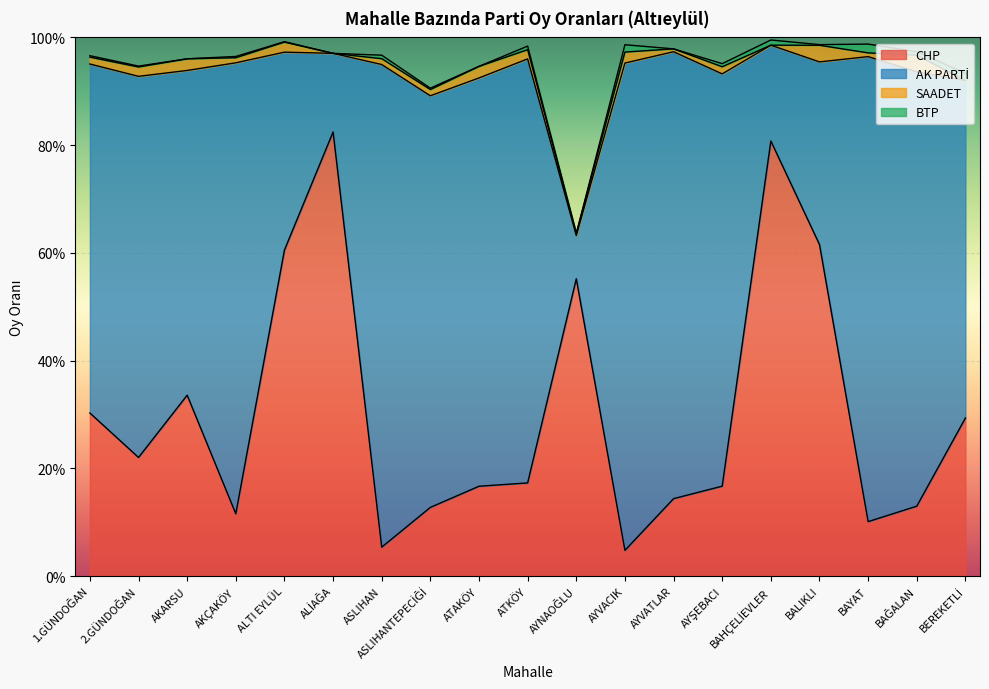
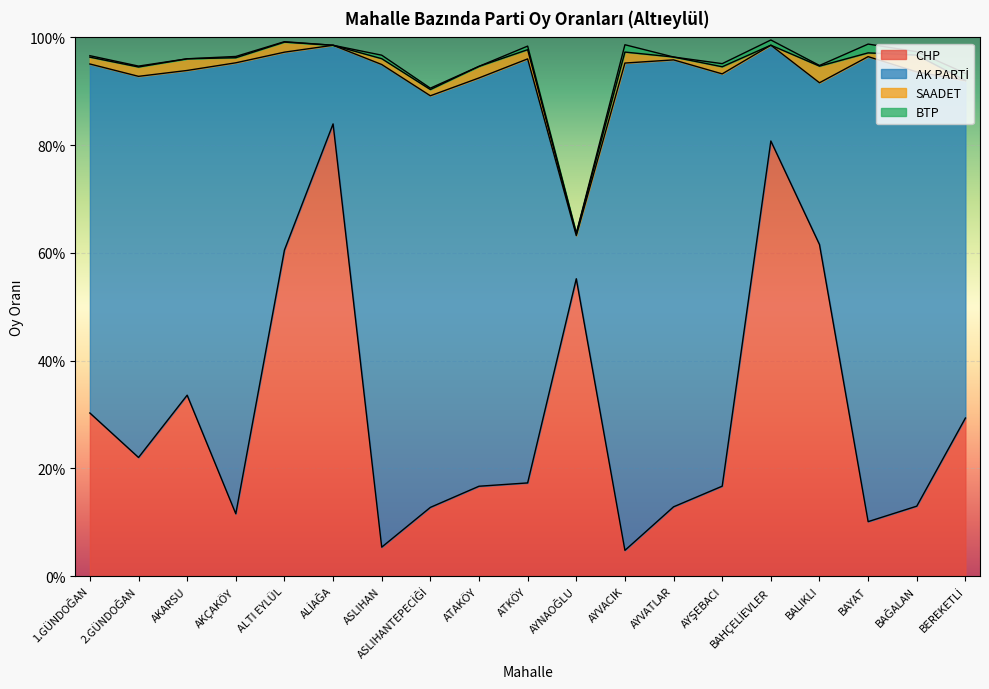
  {
    "CHP": {
      "1.GÜNDOĞAN": "30%",
      "2.GÜNDOĞAN": "22%",
      "AKARSU": "34%",
      "AKÇAKÖY": "12%",
      "ALTI EYLÜL": "61%",
-     "ALİAĞA": "82%",
+     "ALİAĞA": "84%",
      "ASLIHAN": "5%",
      "ASLIHANTEPECİĞİ": "13%",
      "ATAKÖY": "17%",
      "ATKÖY": "17%",
      "AYNAOĞLU": "55%",
      "AYVACIK": "5%",
-     "AYVATLAR": "14%",
+     "AYVATLAR": "13%",
      "AYŞEBACI": "17%",
      "BAHÇELİEVLER": "81%",
      "BALIKLI": "62%",
      "BAYAT": "10%",
      "BAĞALAN": "13%",
      "BEREKETLİ": "29%"
    },
    "AK PARTİ": {
      "1.GÜNDOĞAN": "65%",
      "2.GÜNDOĞAN": "71%",
      "AKARSU": "60%",
      "AKÇAKÖY": "84%",
      "ALTI EYLÜL": "37%",
      "ASLIHAN": "90%",
      "ASLIHANTEPECİĞİ": "76%",
      "ATAKÖY": "76%",
      "ATKÖY": "79%",
      "AYVACIK": "90%",
      "AYVATLAR": "83%",
      "AYŞEBACI": "77%",
-     "BALIKLI": "34%",
+     "BALIKLI": "30%",
      "BAYAT": "86%"
    },
    "SAADET": {
      "ASLIHAN": "1%",
      "ATKÖY": "2%",
      "AYVACIK": "2%",
      "AYŞEBACI": "1%",
      "BAYAT": "1%"
    },
    "BTP": {
      "ASLIHAN": "1%",
      "ATKÖY": "1%",
      "AYVACIK": "1%",
      "AYŞEBACI": "1%",
      "BAHÇELİEVLER": "1%",
      "BAYAT": "2%"
    }
  }
